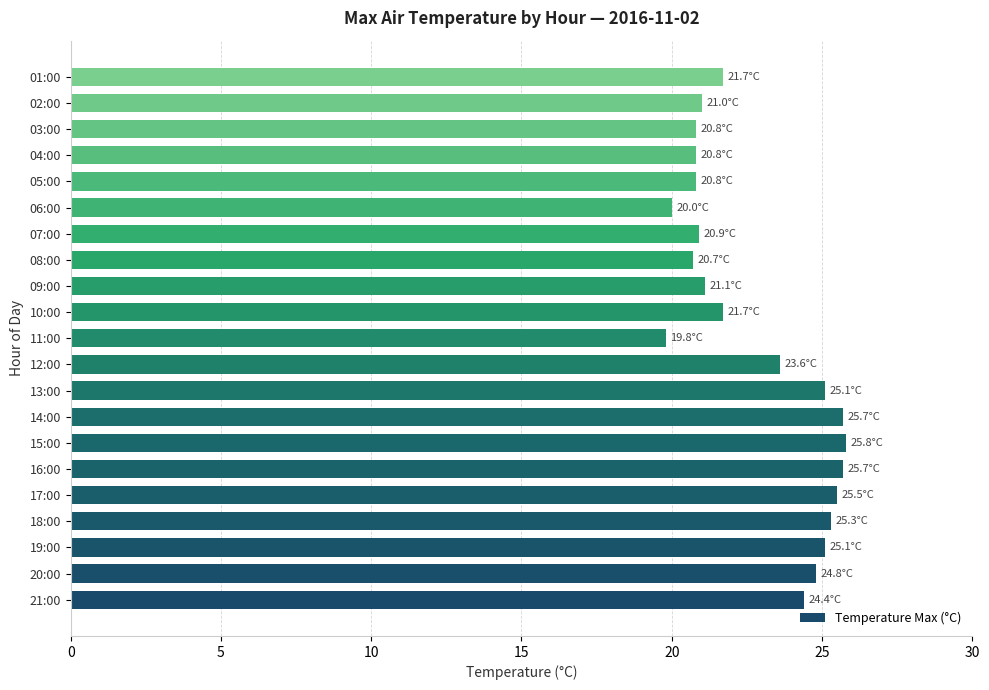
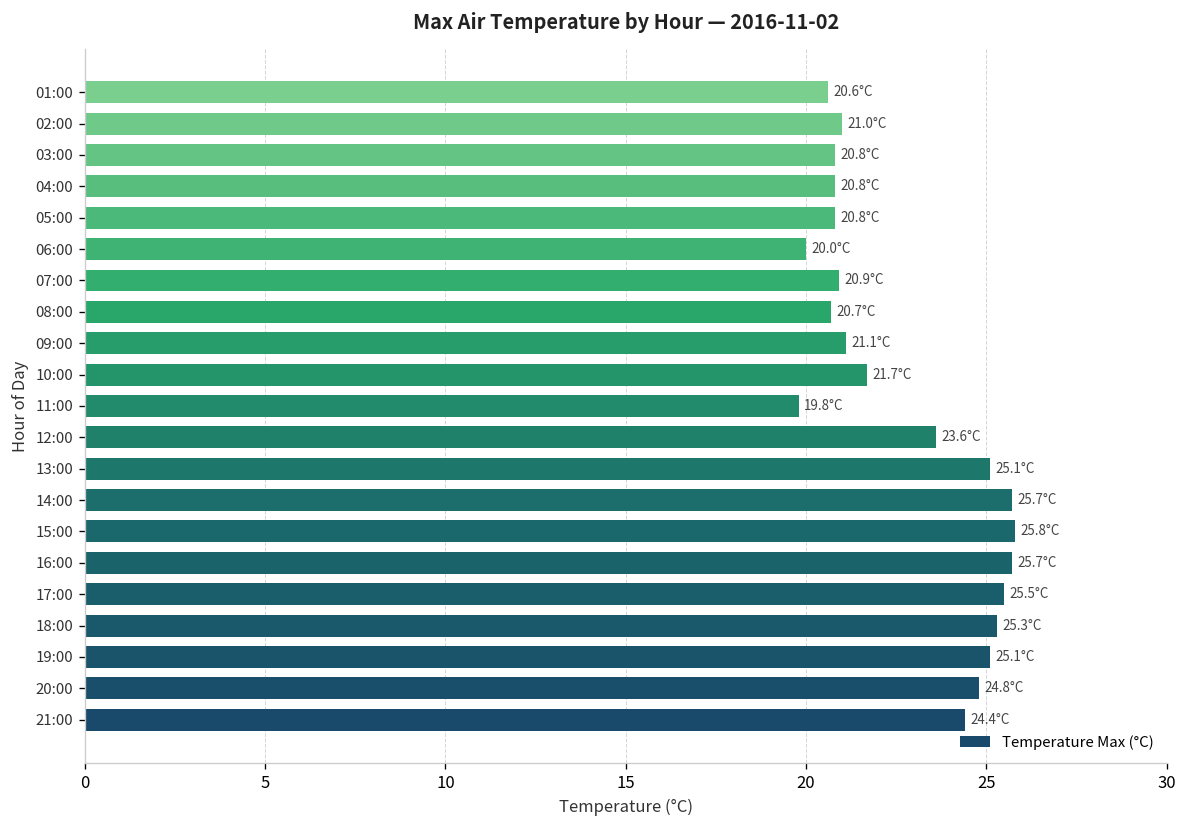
  {
-   "01:00": "21.7°C",
+   "01:00": "20.6°C",
    "02:00": "21.0°C",
    "03:00": "20.8°C",
    "04:00": "20.8°C",
    "05:00": "20.8°C",
    "06:00": "20.0°C",
    "07:00": "20.9°C",
    "08:00": "20.7°C",
    "09:00": "21.1°C",
    "10:00": "21.7°C",
    "11:00": "19.8°C",
    "12:00": "23.6°C",
    "13:00": "25.1°C",
    "14:00": "25.7°C",
    "15:00": "25.8°C",
    "16:00": "25.7°C",
    "17:00": "25.5°C",
    "18:00": "25.3°C",
    "19:00": "25.1°C",
    "20:00": "24.8°C",
    "21:00": "24.4°C"
  }
